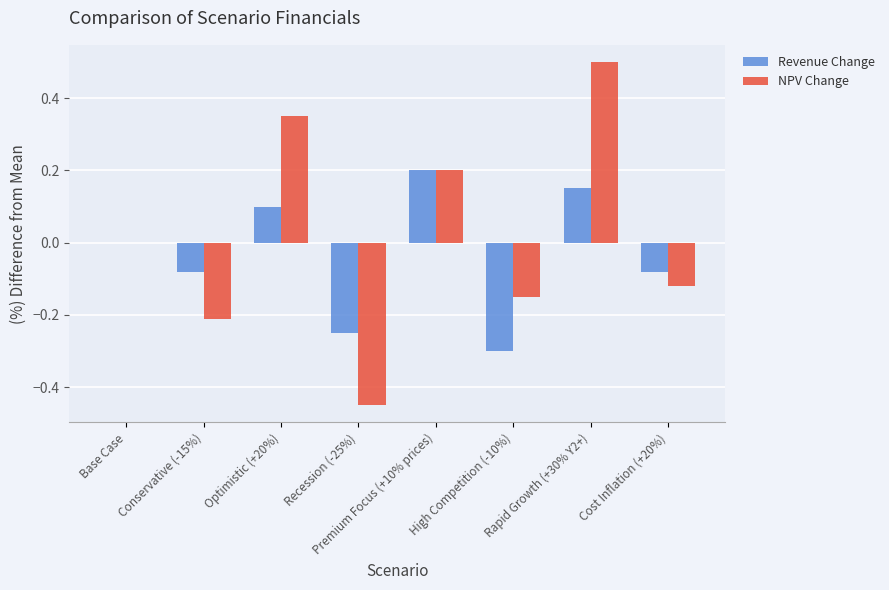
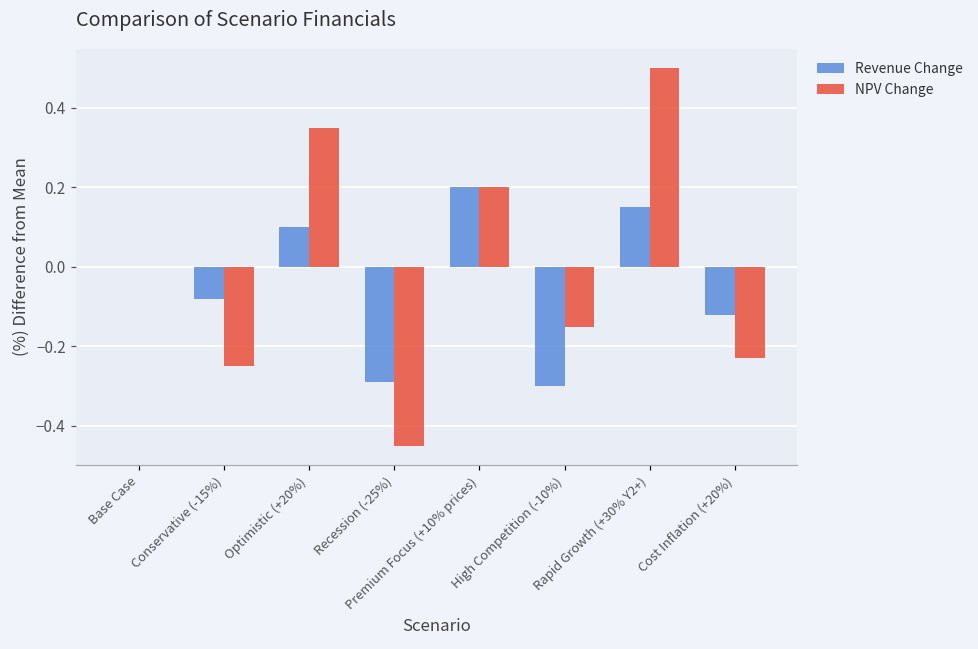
  {
    "Revenue Change": {
      "Base Case": 0.00,
      "Conservative (-15%)": -0.08,
      "Optimistic (+20%)": 0.10,
-     "Recession (-25%)": -0.25,
+     "Recession (-25%)": -0.29,
      "Premium Focus (+10% prices)": 0.20,
      "High Competition (-10%)": -0.30,
      "Rapid Growth (+30% Y2+)": 0.15,
-     "Cost Inflation (+20%)": -0.08
+     "Cost Inflation (+20%)": -0.12
    },
    "NPV Change": {
      "Base Case": 0.00,
-     "Conservative (-15%)": -0.21,
+     "Conservative (-15%)": -0.25,
      "Optimistic (+20%)": 0.35,
      "Recession (-25%)": -0.45,
      "Premium Focus (+10% prices)": 0.20,
      "High Competition (-10%)": -0.15,
      "Rapid Growth (+30% Y2+)": 0.50,
-     "Cost Inflation (+20%)": -0.12
+     "Cost Inflation (+20%)": -0.23
    }
  }
